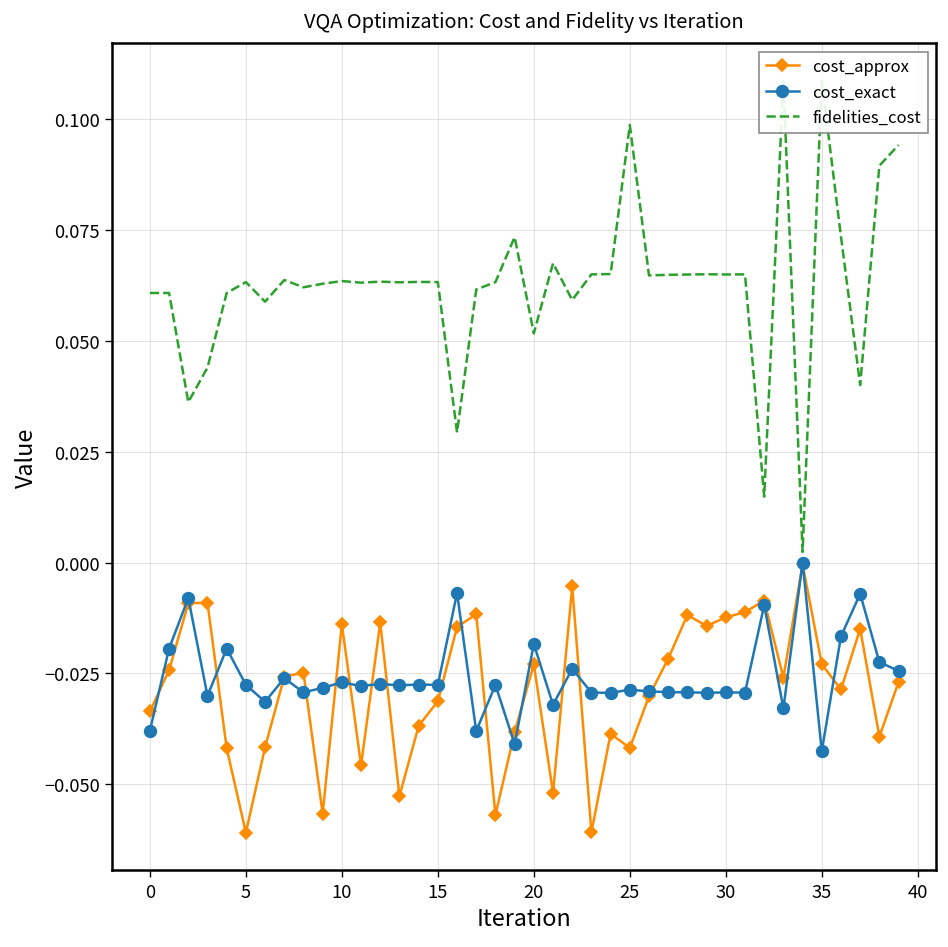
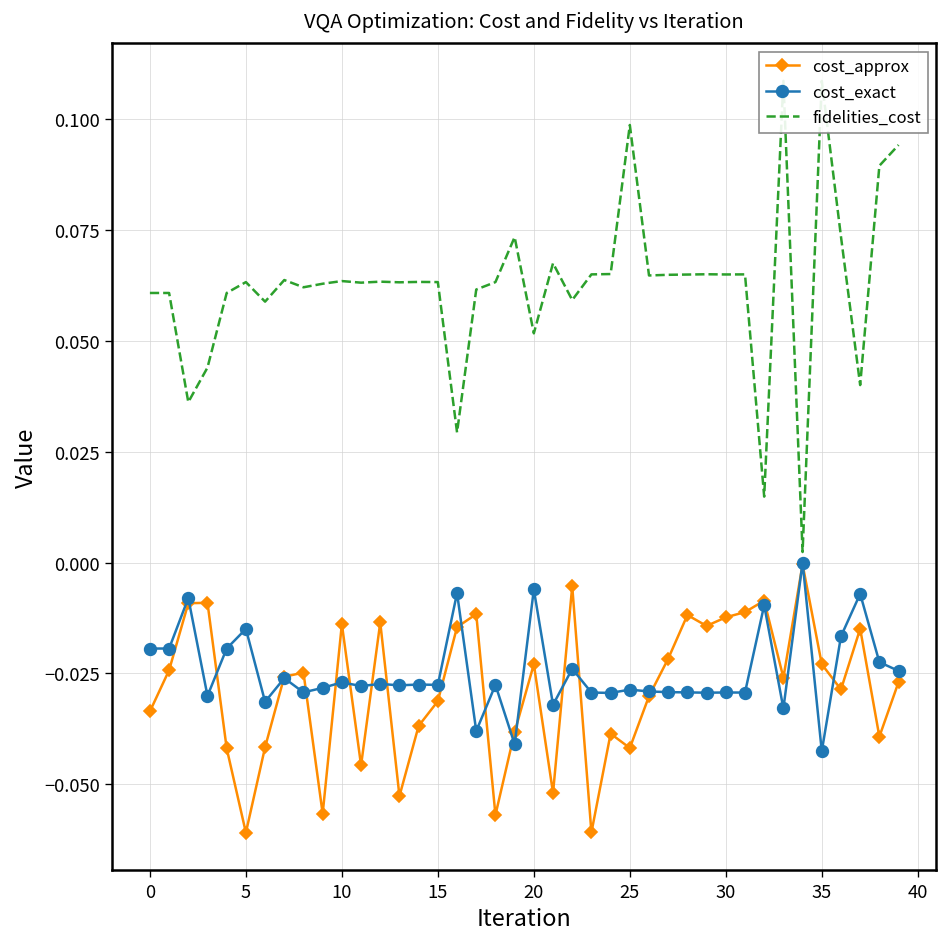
  {
    "cost_approx": {
      "0": -0.034,
      "5": -0.061,
      "10": -0.014,
      "15": -0.031,
      "20": -0.023,
      "25": -0.042,
      "30": -0.012,
      "35": -0.023
    },
    "cost_exact": {
-     "0": -0.038,
-     "5": -0.028,
+     "0": -0.019,
+     "5": -0.015,
      "10": -0.027,
      "15": -0.028,
-     "20": -0.018,
+     "20": -0.006,
      "25": -0.029,
      "30": -0.029,
      "35": -0.043
    },
    "fidelities_cost": {
      "0": 0.061,
      "5": 0.063,
      "10": 0.063,
      "15": 0.063,
      "20": 0.052,
      "25": 0.099,
      "30": 0.065
    }
  }
